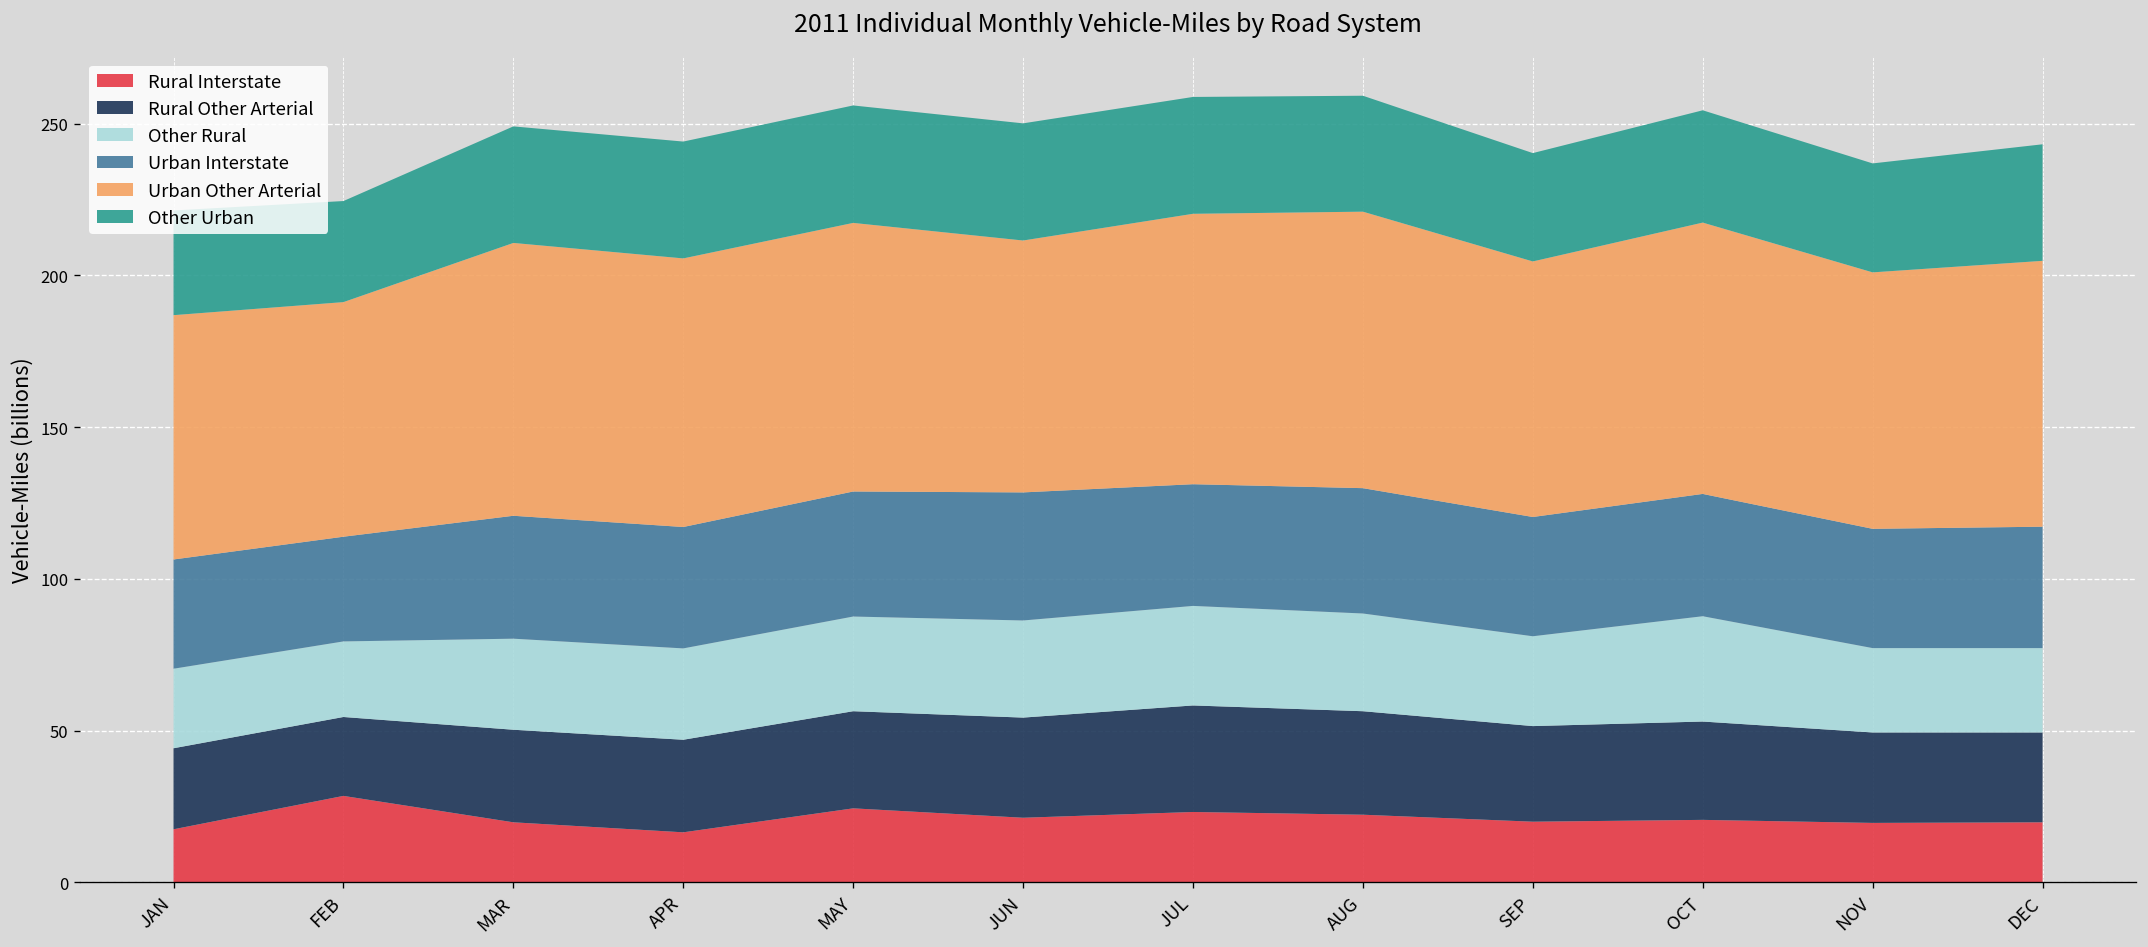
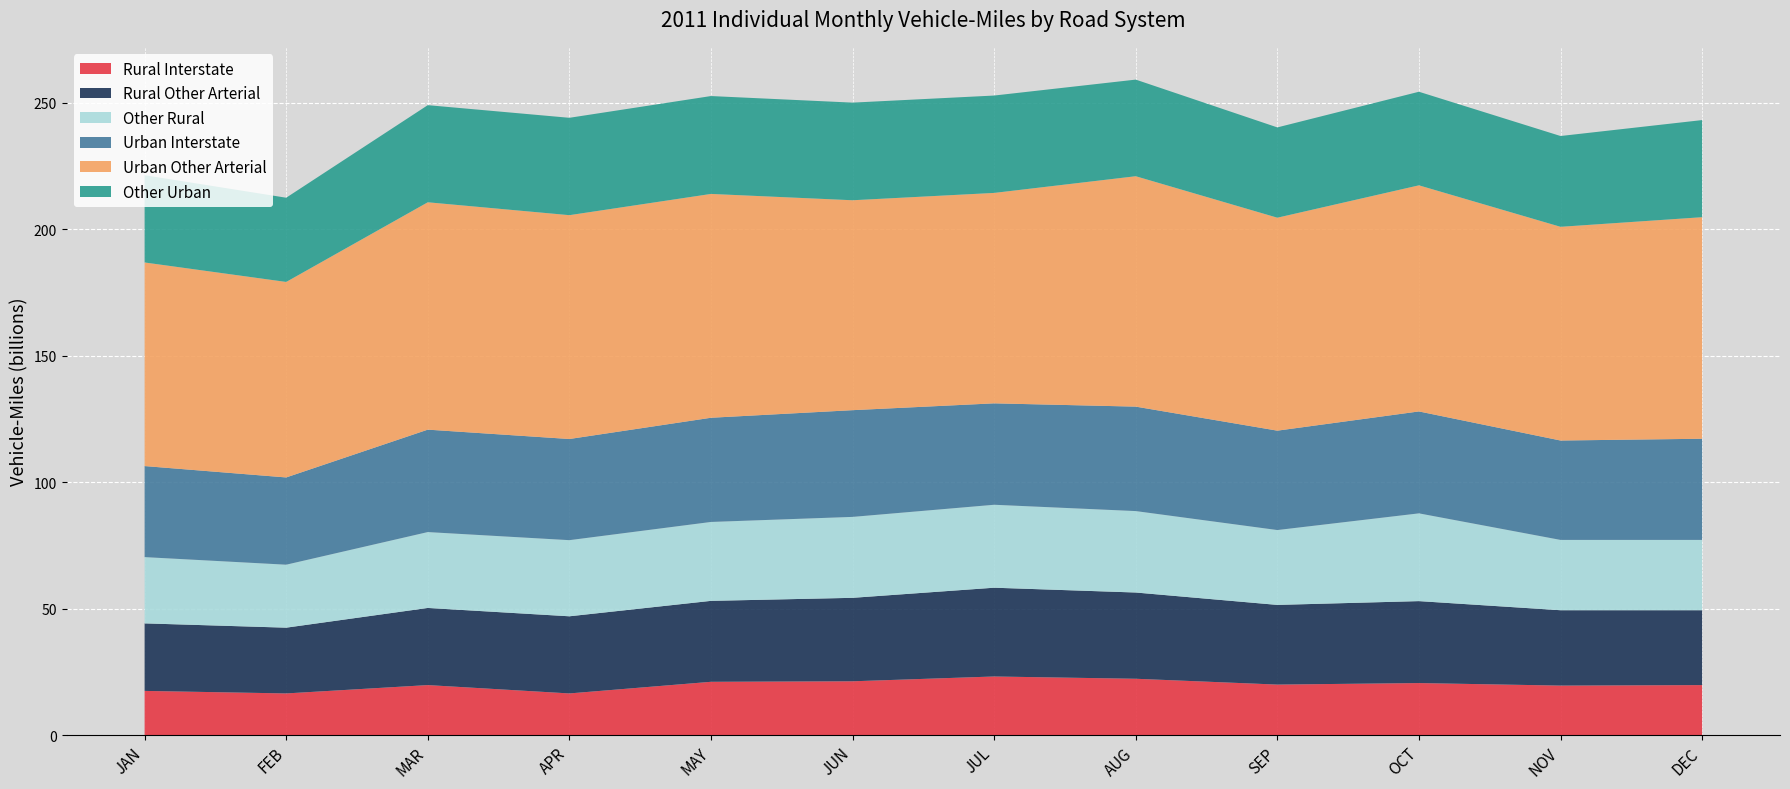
  {
    "Rural Interstate": {
      "JAN": 18,
-     "FEB": 29,
+     "FEB": 17,
      "MAR": 20,
      "APR": 17,
-     "MAY": 24,
+     "MAY": 21,
      "JUN": 21,
      "JUL": 23,
      "AUG": 22,
      "SEP": 20,
      "OCT": 21,
      "NOV": 20,
      "DEC": 20
    },
    "Rural Other Arterial": {
      "JAN": 27,
      "FEB": 26,
      "MAR": 30,
      "APR": 31,
      "MAY": 32,
      "JUN": 33,
      "JUL": 35,
      "AUG": 34,
      "SEP": 32,
      "OCT": 32,
      "NOV": 30,
      "DEC": 30
    },
    "Other Rural": {
      "JAN": 26,
      "FEB": 25,
      "MAR": 30,
      "APR": 30,
      "MAY": 31,
      "JUN": 32,
      "JUL": 33,
      "AUG": 32,
      "SEP": 30,
      "OCT": 35,
      "NOV": 28,
      "DEC": 28
    },
    "Urban Other Arterial": {
      "JAN": 81,
      "FEB": 77,
      "MAR": 90,
      "APR": 89,
      "MAY": 89,
      "JUN": 83,
-     "JUL": 89,
+     "JUL": 83,
      "AUG": 91,
      "SEP": 84,
      "OCT": 89,
      "NOV": 85,
      "DEC": 88
    }
  }
